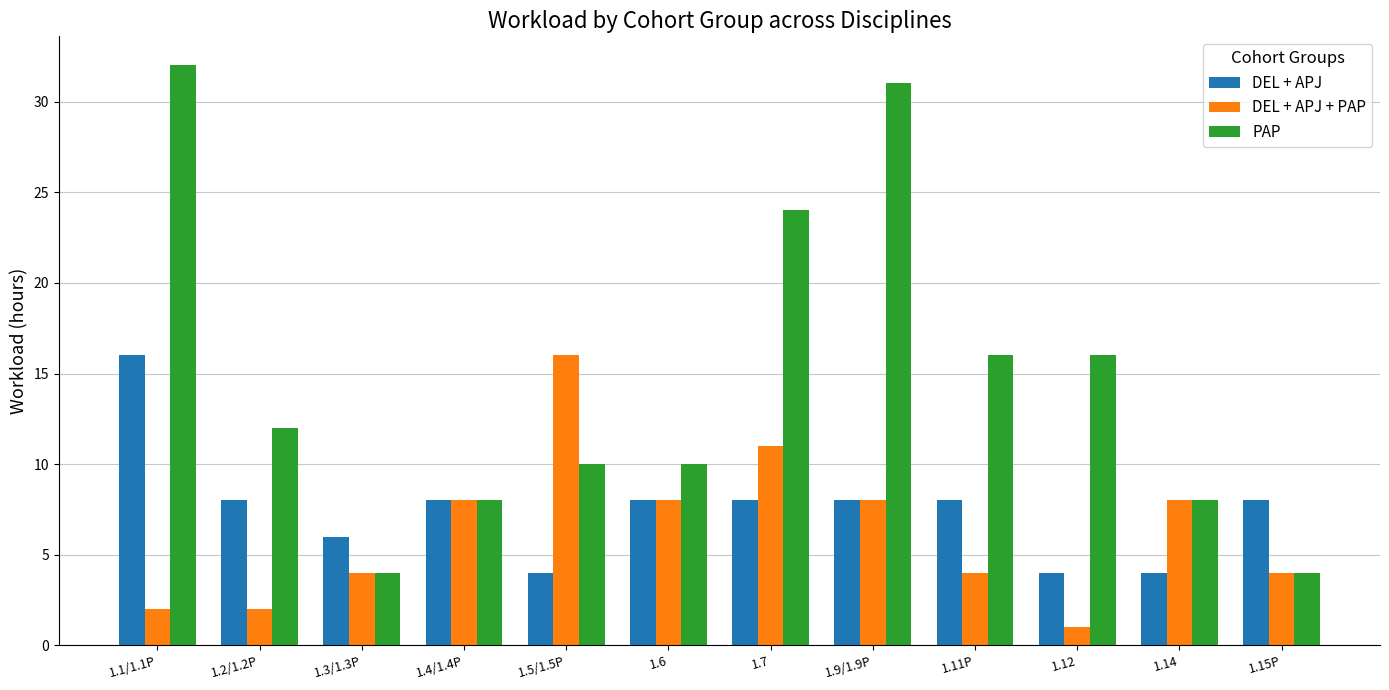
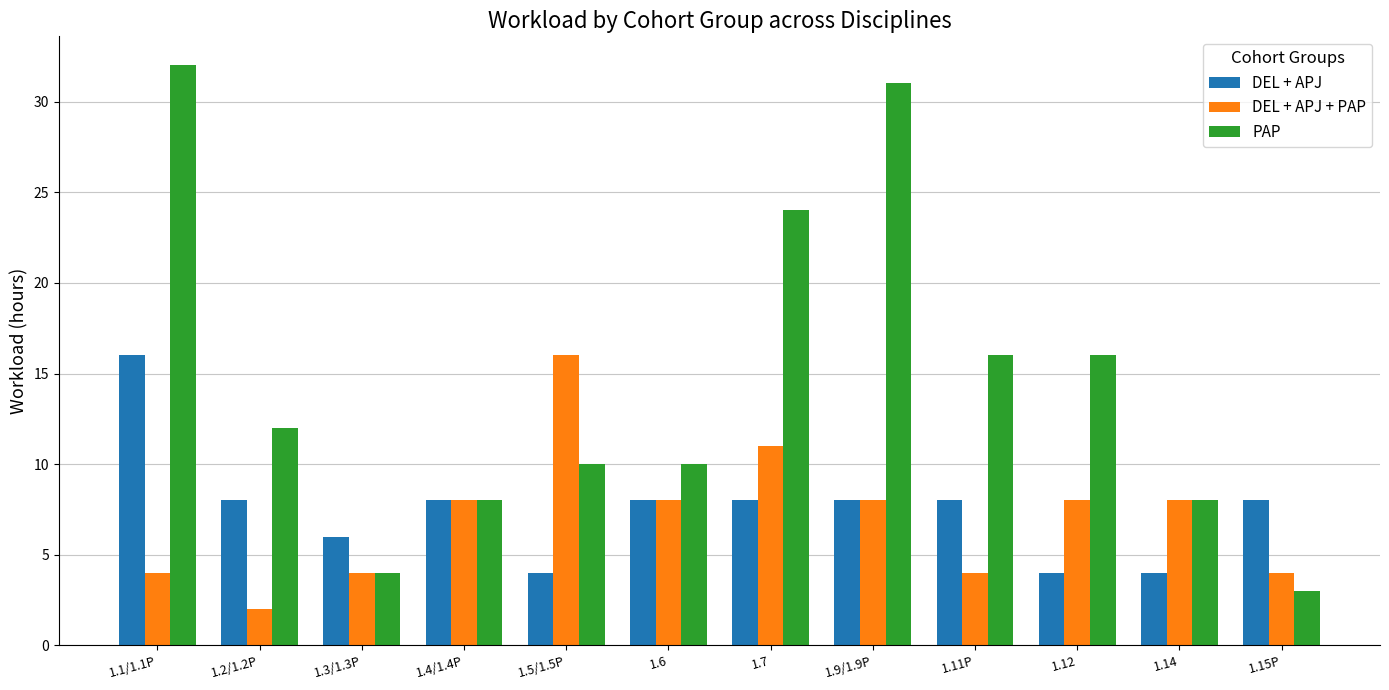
  {
    "DEL + APJ": {
      "1.1/1.1P": 16,
      "1.2/1.2P": 8,
      "1.3/1.3P": 6,
      "1.4/1.4P": 8,
      "1.5/1.5P": 4,
      "1.6": 8,
      "1.7": 8,
      "1.9/1.9P": 8,
      "1.11P": 8,
      "1.12": 4,
      "1.14": 4,
      "1.15P": 8
    },
    "DEL + APJ + PAP": {
-     "1.1/1.1P": 2,
+     "1.1/1.1P": 4,
      "1.2/1.2P": 2,
      "1.3/1.3P": 4,
      "1.4/1.4P": 8,
      "1.5/1.5P": 16,
      "1.6": 8,
      "1.7": 11,
      "1.9/1.9P": 8,
      "1.11P": 4,
-     "1.12": 1,
+     "1.12": 8,
      "1.14": 8,
      "1.15P": 4
    },
    "PAP": {
      "1.1/1.1P": 32,
      "1.2/1.2P": 12,
      "1.3/1.3P": 4,
      "1.4/1.4P": 8,
      "1.5/1.5P": 10,
      "1.6": 10,
      "1.7": 24,
      "1.9/1.9P": 31,
      "1.11P": 16,
      "1.12": 16,
      "1.14": 8,
-     "1.15P": 4
+     "1.15P": 3
    }
  }
